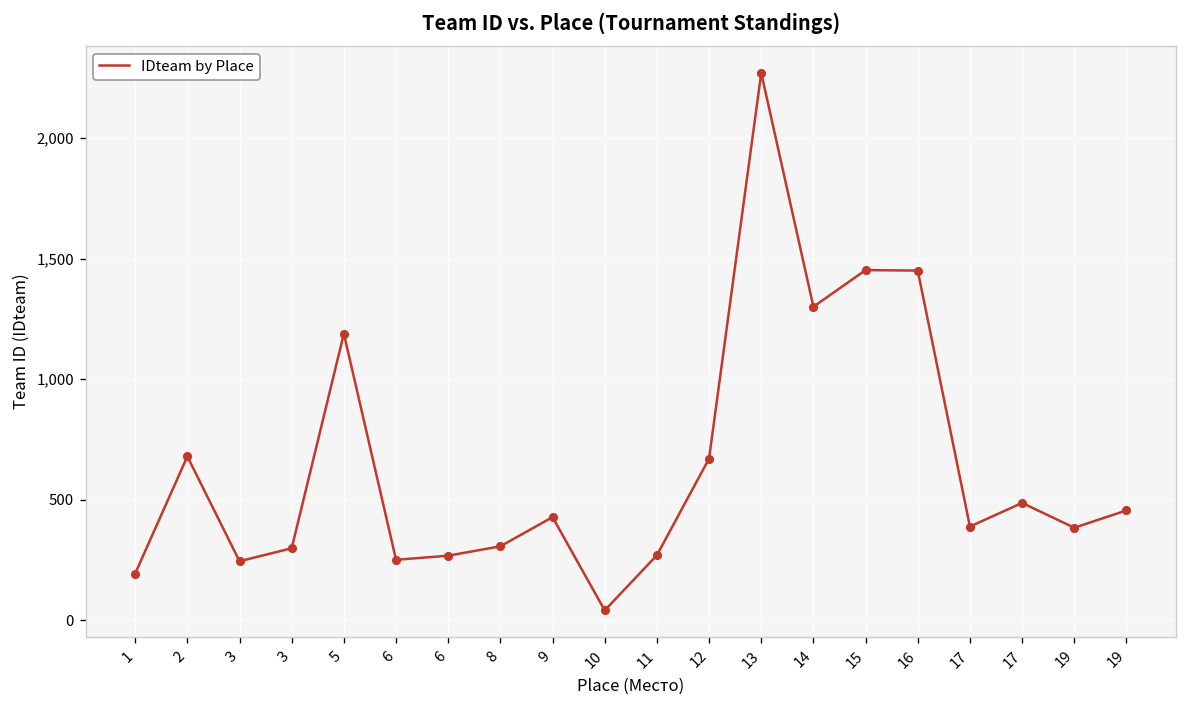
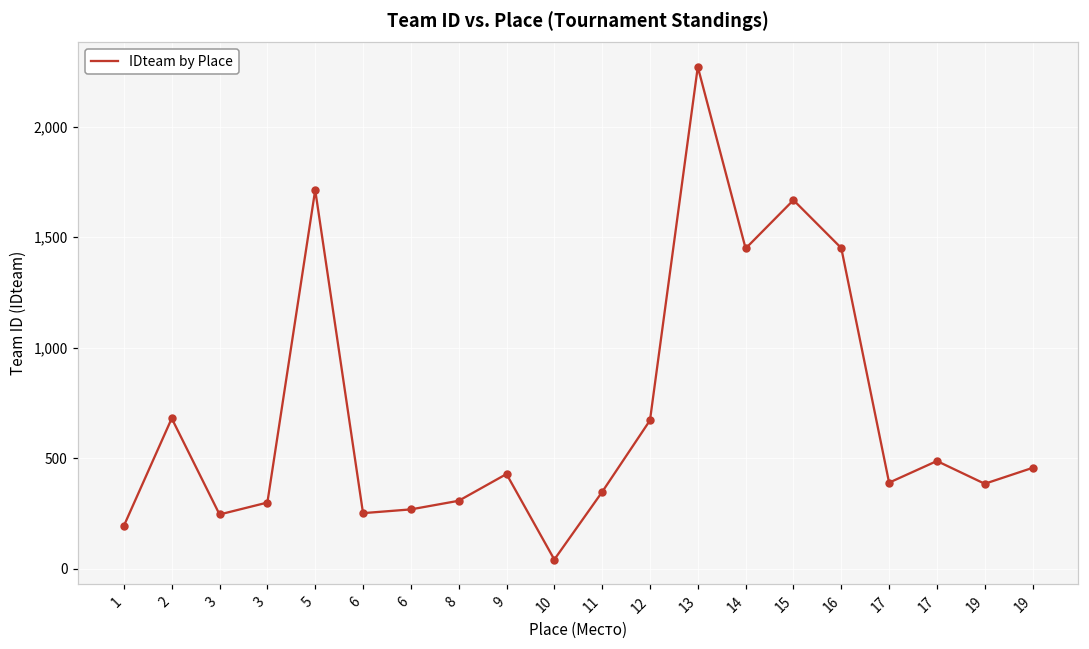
  {
    "1": "190",
    "2": "680",
-   "5": "1,190",
+   "5": "1,710",
    "8": "310",
    "9": "430",
    "10": "40",
-   "11": "270",
+   "11": "350",
    "12": "670",
    "13": "2,270",
-   "14": "1,300",
-   "15": "1,450",
+   "14": "1,450",
+   "15": "1,670",
    "16": "1,450"
  }
